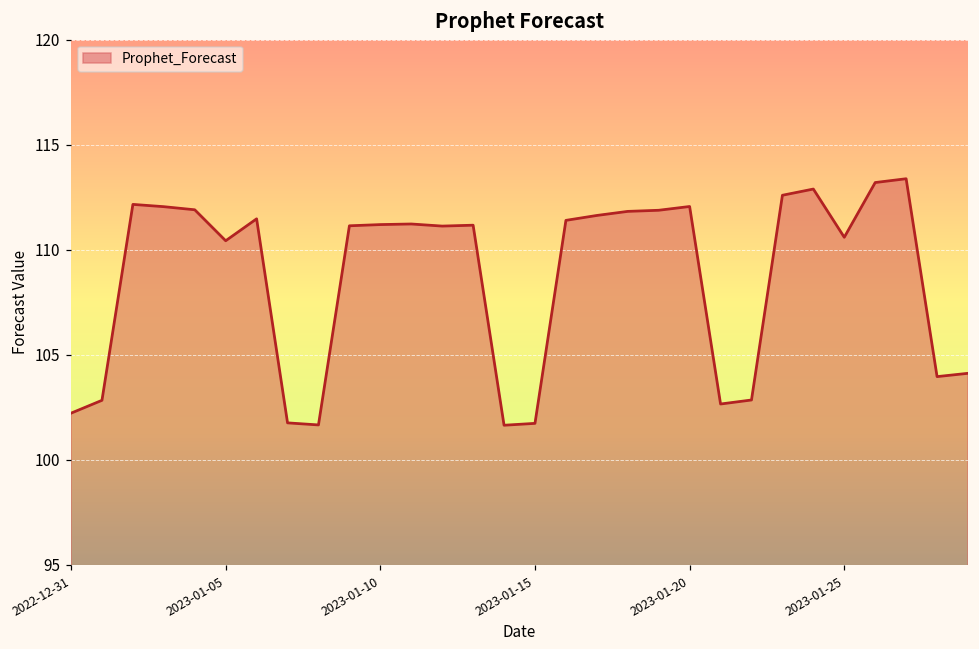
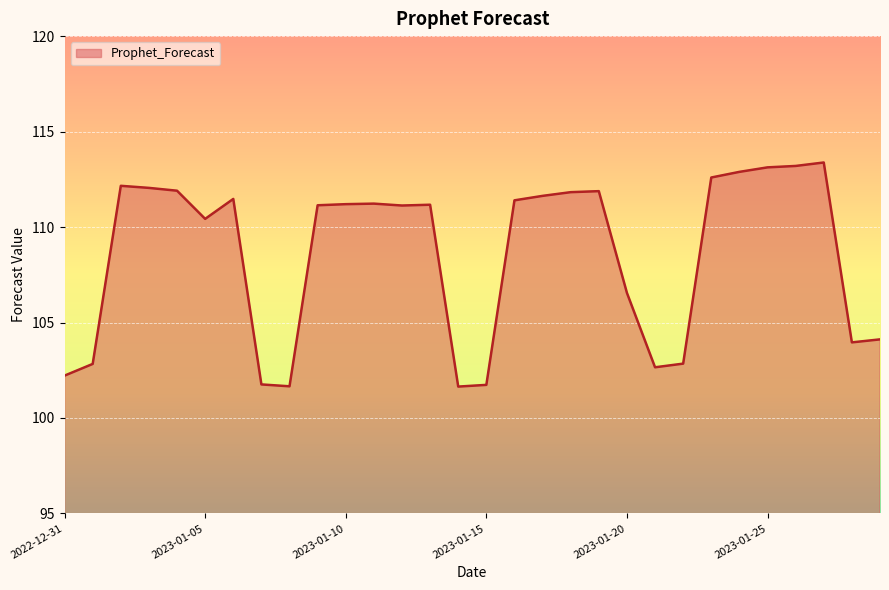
  {
    "2022-12-31": 102.2,
    "2023-01-05": 110.4,
    "2023-01-10": 111.2,
    "2023-01-15": 101.7,
-   "2023-01-20": 112.1,
-   "2023-01-25": 110.6
+   "2023-01-20": 106.6,
+   "2023-01-25": 113.1
  }
